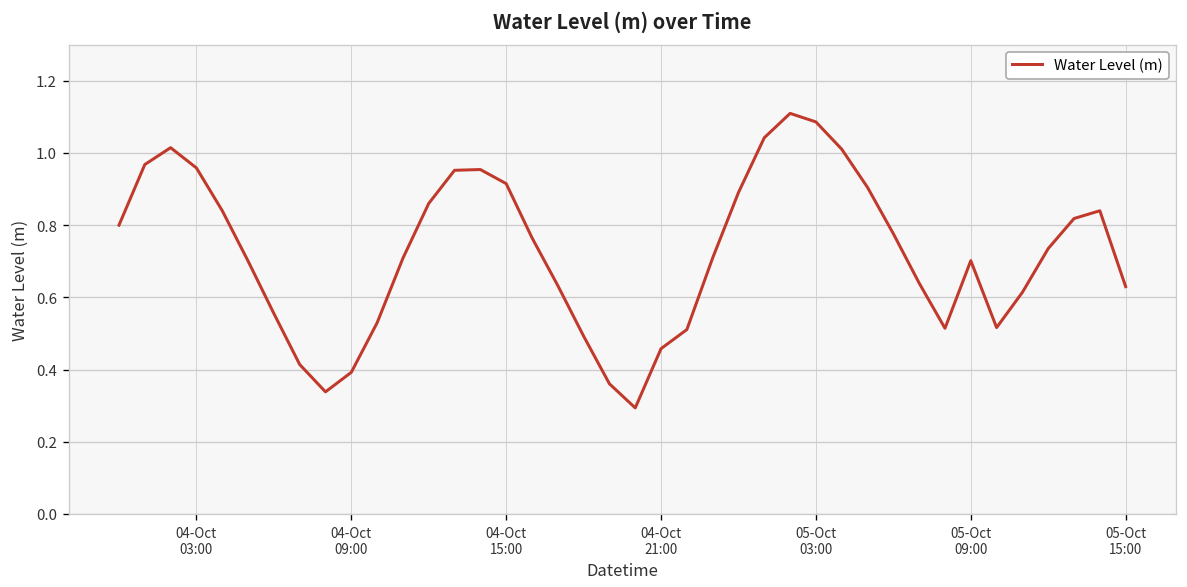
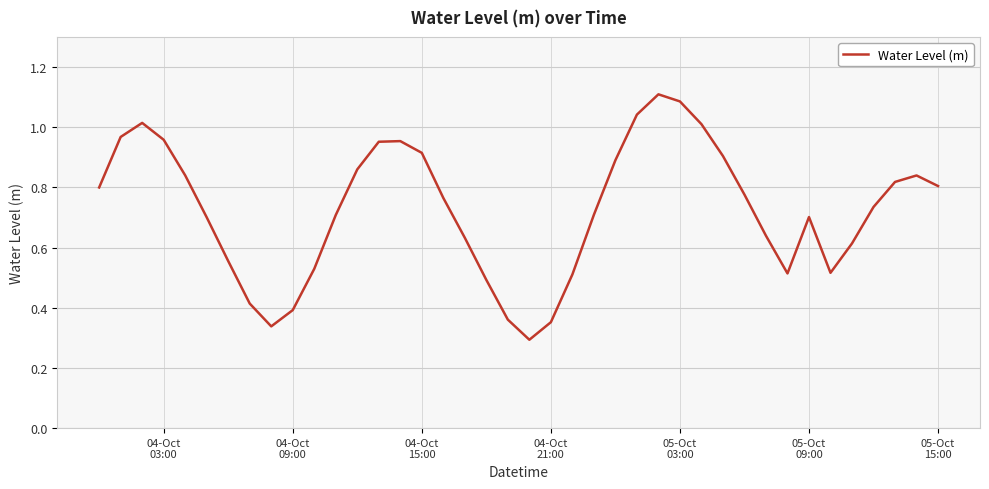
  {
    "04-Oct 03:00": 0.96,
    "04-Oct 09:00": 0.39,
    "04-Oct 15:00": 0.91,
-   "04-Oct 21:00": 0.46,
+   "04-Oct 21:00": 0.35,
    "05-Oct 03:00": 1.09,
    "05-Oct 09:00": 0.70,
-   "05-Oct 15:00": 0.63
+   "05-Oct 15:00": 0.80
  }
